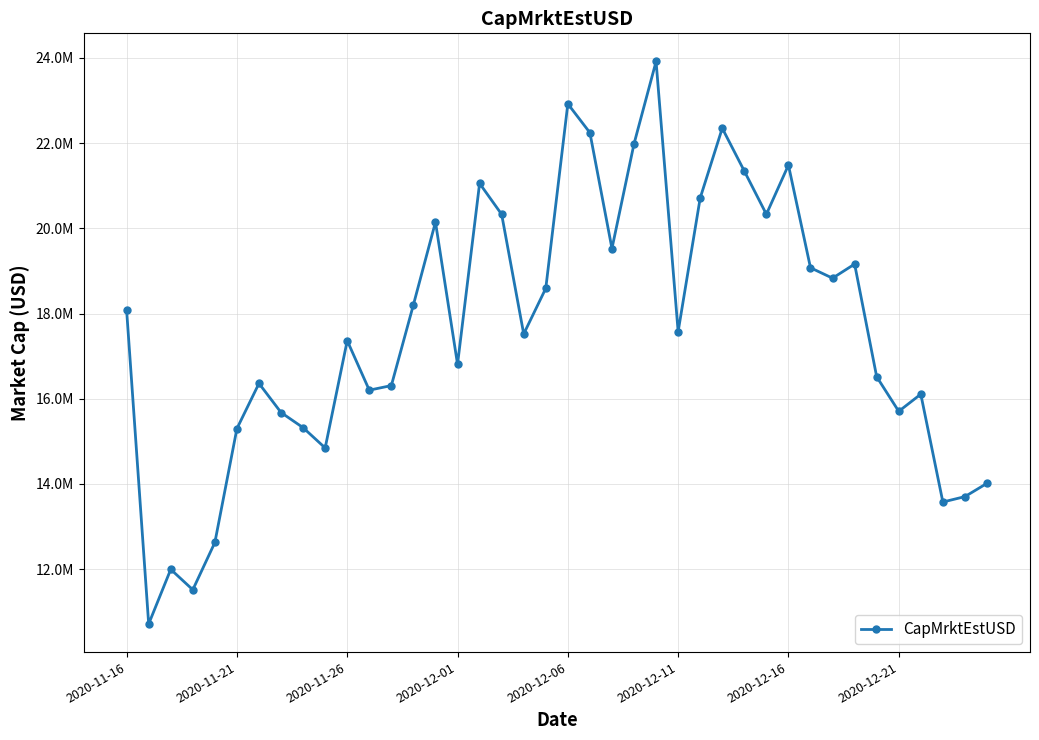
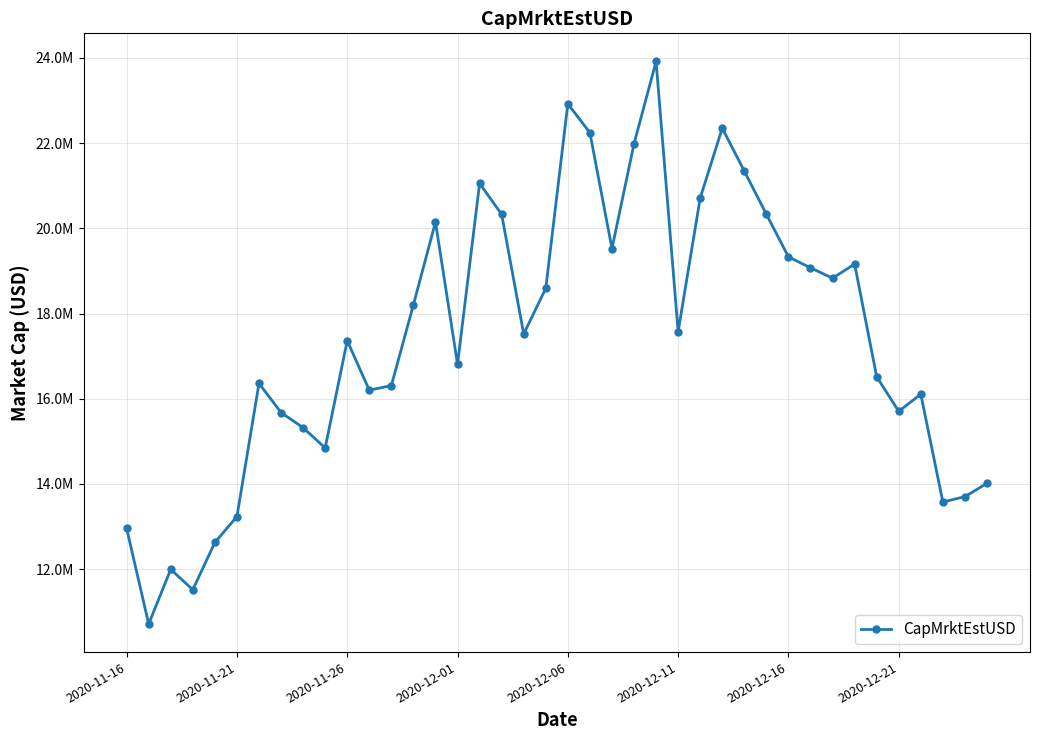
  {
-   "2020-11-16": 18100000,
-   "2020-11-21": 15300000,
+   "2020-11-16": 13000000,
+   "2020-11-21": 13200000,
    "2020-11-26": 17400000,
    "2020-12-01": 16800000,
    "2020-12-06": 22900000,
    "2020-12-11": 17600000,
-   "2020-12-16": 21500000,
+   "2020-12-16": 19300000,
    "2020-12-21": 15700000
  }
